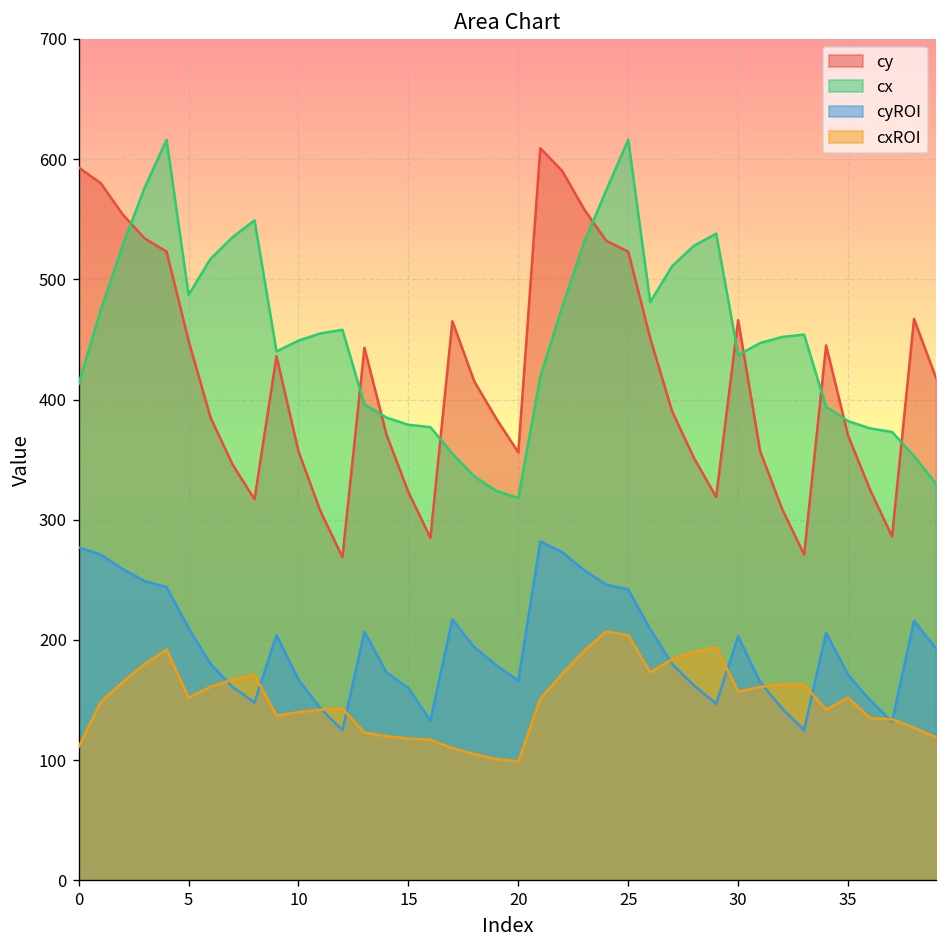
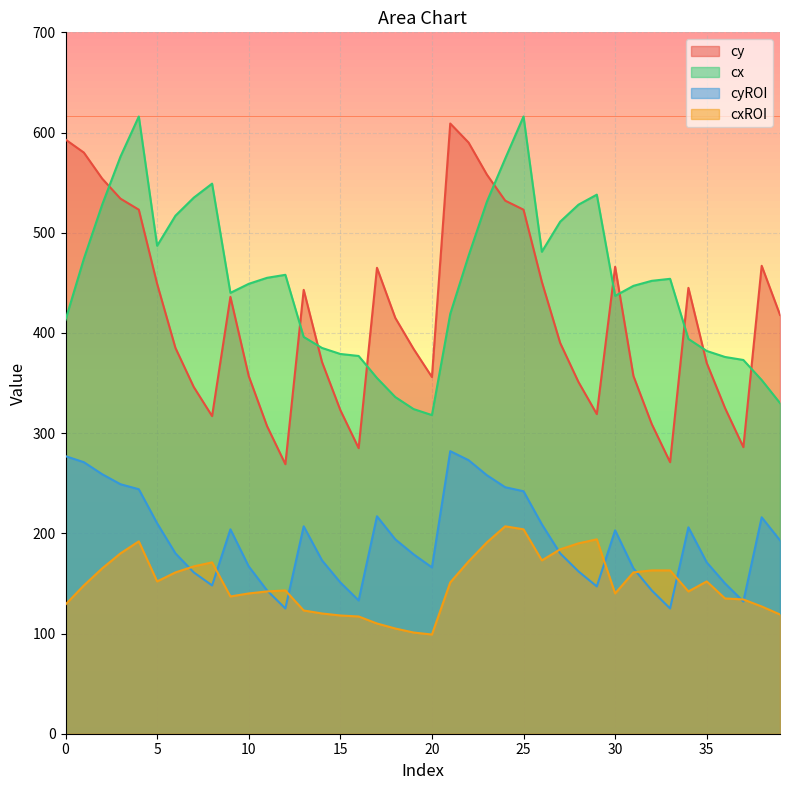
  {
    "cy": {
      "0": 593,
      "5": 449,
      "10": 357,
      "15": 323,
      "20": 356,
      "25": 523,
      "30": 466,
      "35": 370
    },
    "cx": {
      "0": 413,
      "5": 487,
      "10": 449,
      "15": 379,
      "20": 318,
      "25": 616,
      "30": 437,
      "35": 382
    },
    "cyROI": {
      "0": 277,
      "5": 210,
      "10": 167,
-     "15": 160,
+     "15": 151,
      "20": 166,
      "25": 242,
      "30": 203,
      "35": 171
    },
    "cxROI": {
-     "0": 111,
+     "0": 129,
      "5": 152,
      "10": 140,
      "15": 118,
      "20": 99,
      "25": 204,
-     "30": 157,
+     "30": 140,
      "35": 152
    }
  }
